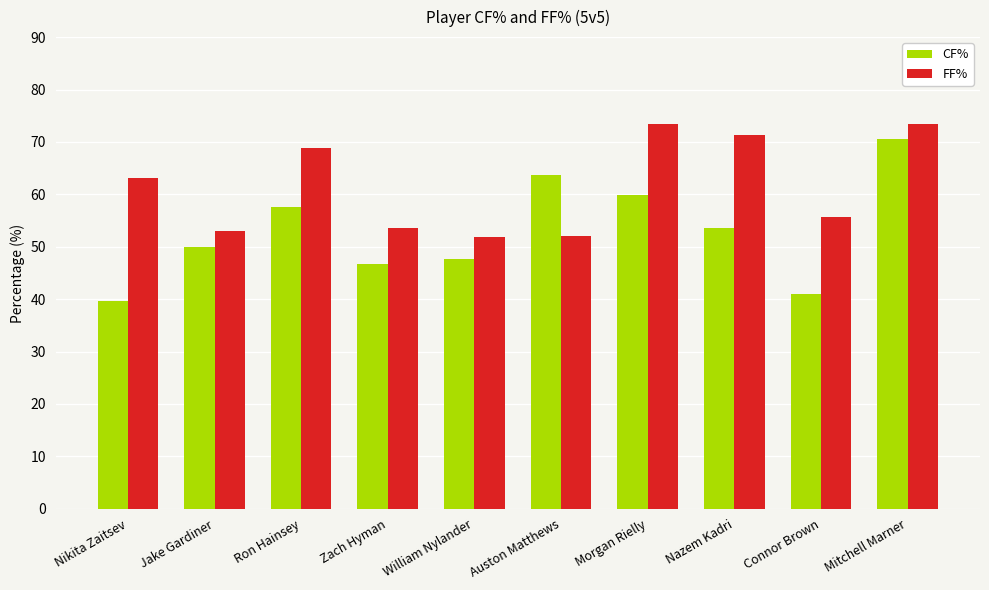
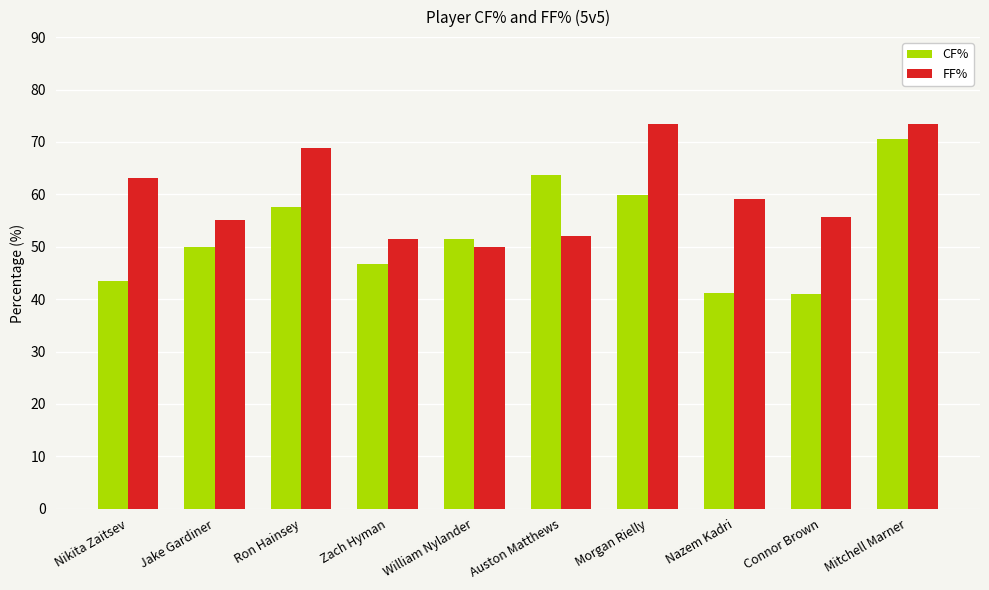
  {
    "CF%": {
-     "Nikita Zaitsev": 40,
+     "Nikita Zaitsev": 43,
      "Jake Gardiner": 50,
      "Ron Hainsey": 58,
      "Zach Hyman": 47,
-     "William Nylander": 48,
+     "William Nylander": 51,
      "Auston Matthews": 64,
      "Morgan Rielly": 60,
-     "Nazem Kadri": 54,
+     "Nazem Kadri": 41,
      "Connor Brown": 41,
      "Mitchell Marner": 71
    },
    "FF%": {
      "Nikita Zaitsev": 63,
-     "Jake Gardiner": 53,
+     "Jake Gardiner": 55,
      "Ron Hainsey": 69,
-     "Zach Hyman": 54,
-     "William Nylander": 52,
+     "Zach Hyman": 52,
+     "William Nylander": 50,
      "Auston Matthews": 52,
      "Morgan Rielly": 73,
-     "Nazem Kadri": 71,
+     "Nazem Kadri": 59,
      "Connor Brown": 56,
      "Mitchell Marner": 73
    }
  }
